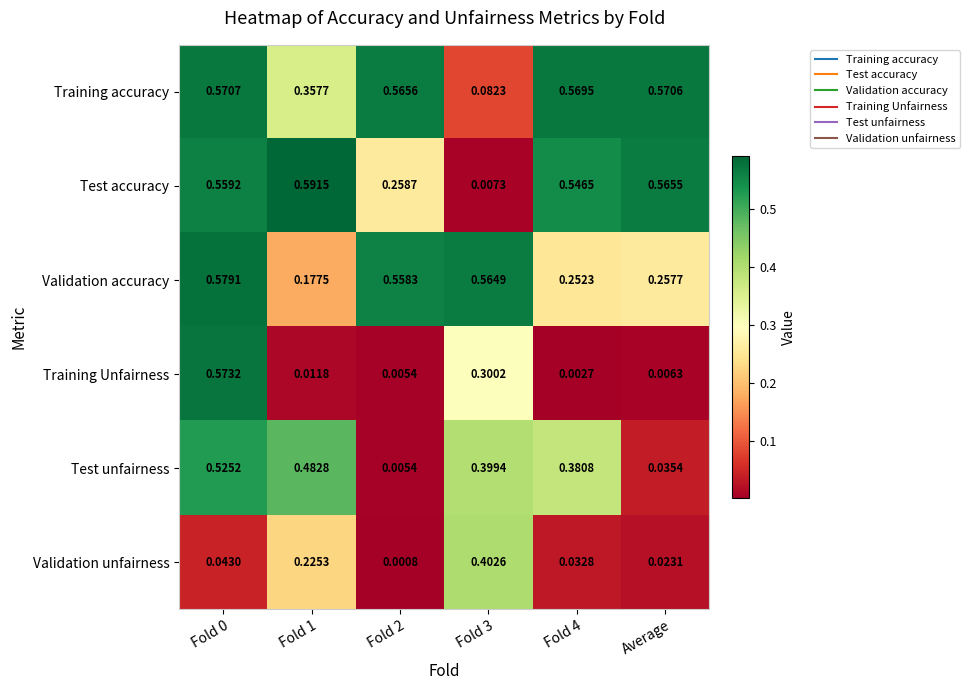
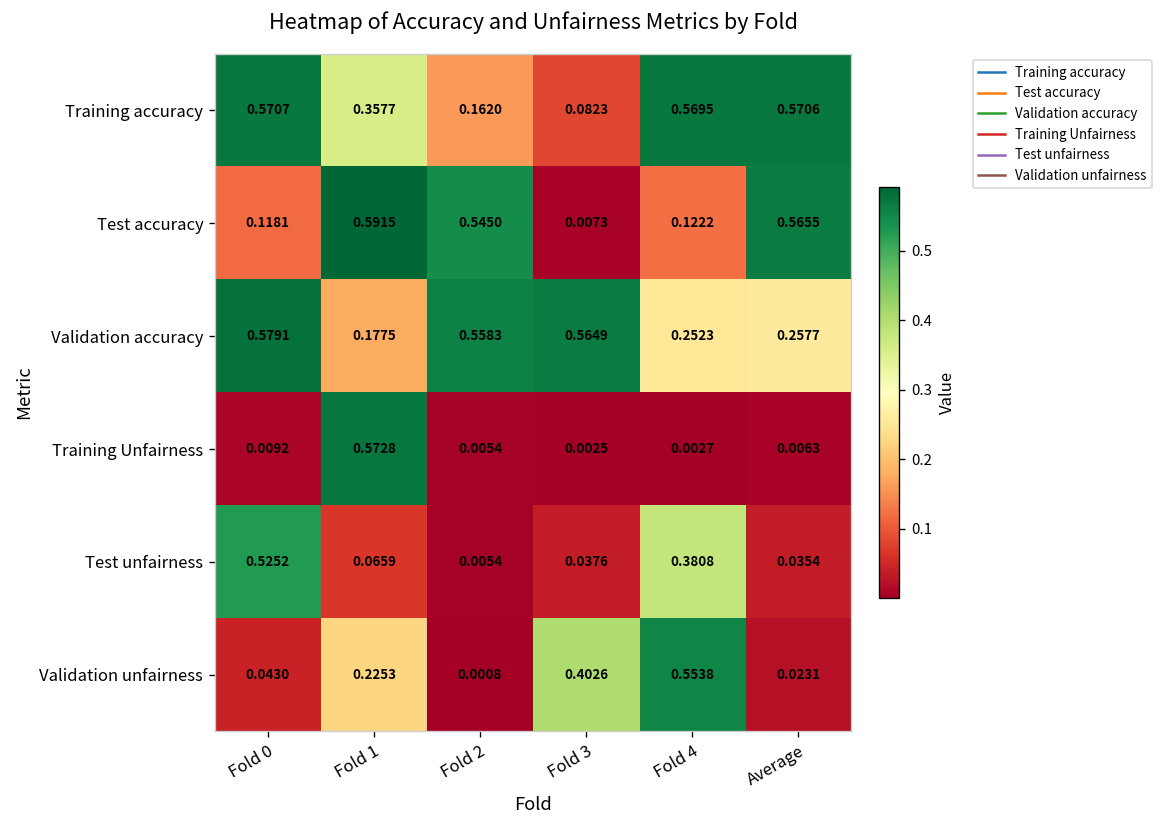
  {
    "Training accuracy": {
      "Fold 0": 0.5707,
      "Fold 1": 0.3577,
-     "Fold 2": 0.5656,
+     "Fold 2": 0.1620,
      "Fold 3": 0.0823,
      "Fold 4": 0.5695,
      "Average": 0.5706
    },
    "Test accuracy": {
-     "Fold 0": 0.5592,
+     "Fold 0": 0.1181,
      "Fold 1": 0.5915,
-     "Fold 2": 0.2587,
+     "Fold 2": 0.5450,
      "Fold 3": 0.0073,
-     "Fold 4": 0.5465,
+     "Fold 4": 0.1222,
      "Average": 0.5655
    },
    "Validation accuracy": {
      "Fold 0": 0.5791,
      "Fold 1": 0.1775,
      "Fold 2": 0.5583,
      "Fold 3": 0.5649,
      "Fold 4": 0.2523,
      "Average": 0.2577
    },
    "Training Unfairness": {
-     "Fold 0": 0.5732,
-     "Fold 1": 0.0118,
+     "Fold 0": 0.0092,
+     "Fold 1": 0.5728,
      "Fold 2": 0.0054,
-     "Fold 3": 0.3002,
+     "Fold 3": 0.0025,
      "Fold 4": 0.0027,
      "Average": 0.0063
    },
    "Test unfairness": {
      "Fold 0": 0.5252,
-     "Fold 1": 0.4828,
+     "Fold 1": 0.0659,
      "Fold 2": 0.0054,
-     "Fold 3": 0.3994,
+     "Fold 3": 0.0376,
      "Fold 4": 0.3808,
      "Average": 0.0354
    },
    "Validation unfairness": {
      "Fold 0": 0.0430,
      "Fold 1": 0.2253,
      "Fold 2": 0.0008,
      "Fold 3": 0.4026,
-     "Fold 4": 0.0328,
+     "Fold 4": 0.5538,
      "Average": 0.0231
    }
  }
